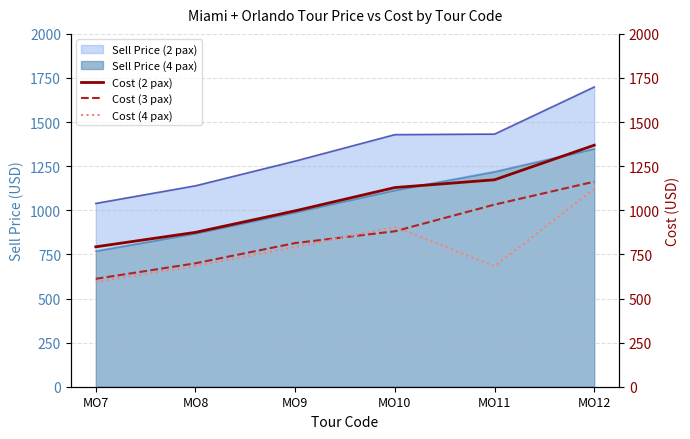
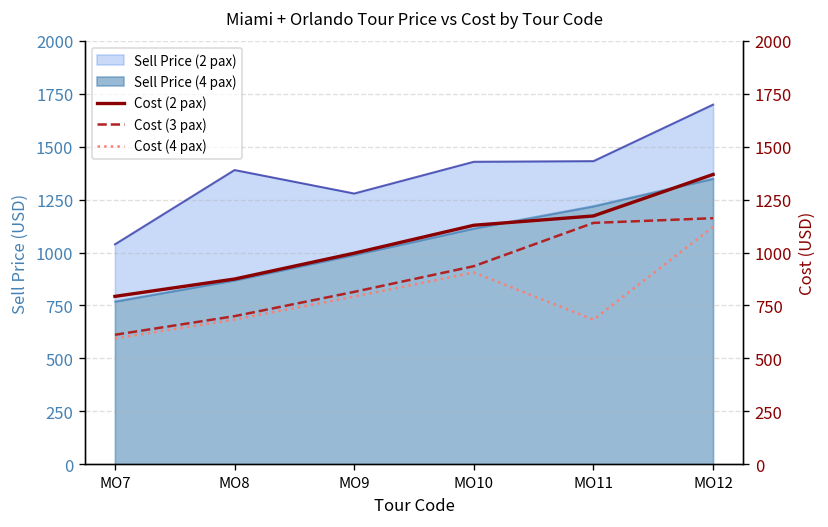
  {
    "Sell Price (2 pax)": {
      "MO7": 1040,
-     "MO8": 1140,
+     "MO8": 1390,
      "MO9": 1280,
      "MO10": 1430,
      "MO11": 1430,
      "MO12": 1700
    },
    "Sell Price (4 pax)": {
      "MO7": 770,
      "MO8": 870,
      "MO9": 990,
      "MO10": 1110,
      "MO11": 1220,
      "MO12": 1350
    },
    "Cost (2 pax)": {
      "MO7": 790,
      "MO8": 880,
      "MO9": 1000,
      "MO10": 1130,
      "MO11": 1170,
      "MO12": 1370
    },
    "Cost (3 pax)": {
      "MO7": 610,
      "MO8": 700,
      "MO9": 810,
-     "MO10": 880,
-     "MO11": 1030,
+     "MO10": 940,
+     "MO11": 1140,
      "MO12": 1160
    },
    "Cost (4 pax)": {
      "MO7": 590,
      "MO8": 680,
      "MO9": 790,
      "MO10": 910,
      "MO11": 680,
      "MO12": 1120
    }
  }
